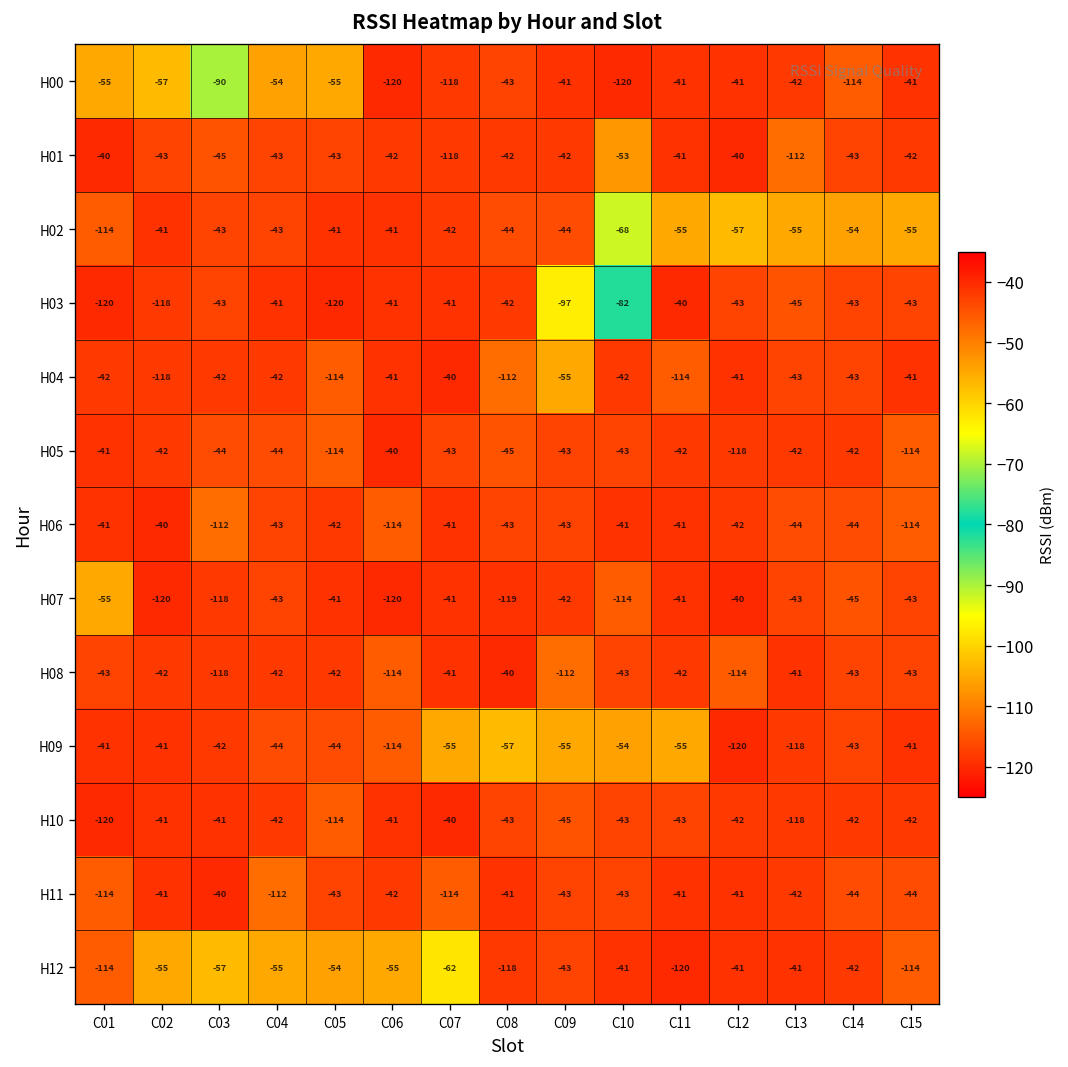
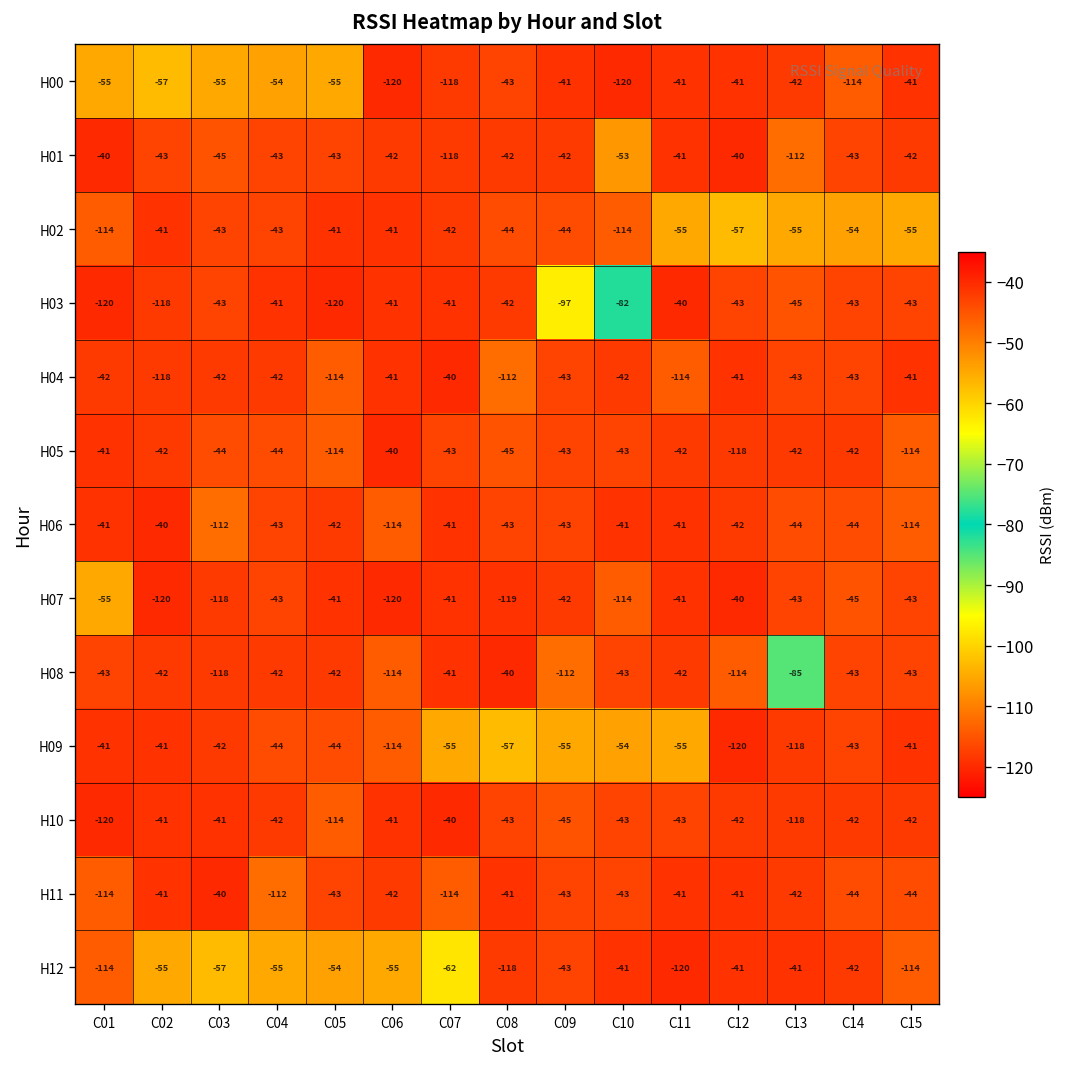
  {
    "H00": {
      "C01": -55,
      "C02": -57,
-     "C03": -90,
+     "C03": -55,
      "C04": -54,
      "C05": -55,
      "C06": -120,
      "C07": -118,
      "C08": -43,
      "C09": -41,
      "C10": -120,
      "C11": -41,
      "C12": -41
    },
    "H01": {
      "C01": -40,
      "C02": -43,
      "C03": -45,
      "C04": -43,
      "C05": -43,
      "C06": -42,
      "C07": -118,
      "C08": -42,
      "C09": -42,
      "C10": -53,
      "C11": -41,
      "C12": -40,
      "C13": -112,
      "C14": -43,
      "C15": -42
    },
    "H02": {
      "C01": -114,
      "C02": -41,
      "C03": -43,
      "C04": -43,
      "C05": -41,
      "C06": -41,
      "C07": -42,
      "C08": -44,
      "C09": -44,
-     "C10": -68,
+     "C10": -114,
      "C11": -55,
      "C12": -57,
      "C13": -55,
      "C14": -54,
      "C15": -55
    },
    "H03": {
      "C01": -120,
      "C02": -118,
      "C03": -43,
      "C04": -41,
      "C05": -120,
      "C06": -41,
      "C07": -41,
      "C08": -42,
      "C09": -97,
      "C10": -82,
      "C11": -40,
      "C12": -43,
      "C13": -45,
      "C14": -43,
      "C15": -43
    },
    "H04": {
      "C01": -42,
      "C02": -118,
      "C03": -42,
      "C04": -42,
      "C05": -114,
      "C06": -41,
      "C07": -40,
      "C08": -112,
-     "C09": -55,
+     "C09": -43,
      "C10": -42,
      "C11": -114,
      "C12": -41,
      "C13": -43,
      "C14": -43,
      "C15": -41
    },
    "H05": {
      "C01": -41,
      "C02": -42,
      "C03": -44,
      "C04": -44,
      "C05": -114,
      "C06": -40,
      "C07": -43,
      "C08": -45,
      "C09": -43,
      "C10": -43,
      "C11": -42,
      "C12": -118,
      "C13": -42,
      "C14": -42,
      "C15": -114
    },
    "H06": {
      "C01": -41,
      "C02": -40,
      "C03": -112,
      "C04": -43,
      "C05": -42,
      "C06": -114,
      "C07": -41,
      "C08": -43,
      "C09": -43,
      "C10": -41,
      "C11": -41,
      "C12": -42,
      "C13": -44,
      "C14": -44,
      "C15": -114
    },
    "H07": {
      "C01": -55,
      "C02": -120,
      "C03": -118,
      "C04": -43,
      "C05": -41,
      "C06": -120,
      "C07": -41,
      "C08": -119,
      "C09": -42,
      "C10": -114,
      "C11": -41,
      "C12": -40,
      "C13": -43,
      "C14": -45,
      "C15": -43
    },
    "H08": {
      "C01": -43,
      "C02": -42,
      "C03": -118,
      "C04": -42,
      "C05": -42,
      "C06": -114,
      "C07": -41,
      "C08": -40,
      "C09": -112,
      "C10": -43,
      "C11": -42,
      "C12": -114,
-     "C13": -41,
+     "C13": -85,
      "C14": -43,
      "C15": -43
    },
    "H09": {
      "C01": -41,
      "C02": -41,
      "C03": -42,
      "C04": -44,
      "C05": -44,
      "C06": -114,
      "C07": -55,
      "C08": -57,
      "C09": -55,
      "C10": -54,
      "C11": -55,
      "C12": -120,
      "C13": -118,
      "C14": -43,
      "C15": -41
    },
    "H10": {
      "C01": -120,
      "C02": -41,
      "C03": -41,
      "C04": -42,
      "C05": -114,
      "C06": -41,
      "C07": -40,
      "C08": -43,
      "C09": -45,
      "C10": -43,
      "C11": -43,
      "C12": -42,
      "C13": -118,
      "C14": -42,
      "C15": -42
    },
    "H11": {
      "C01": -114,
      "C02": -41,
      "C03": -40,
      "C04": -112,
      "C05": -43,
      "C06": -42,
      "C07": -114,
      "C08": -41,
      "C09": -43,
      "C10": -43,
      "C11": -41,
      "C12": -41,
      "C13": -42,
      "C14": -44,
      "C15": -44
    },
    "H12": {
      "C01": -114,
      "C02": -55,
      "C03": -57,
      "C04": -55,
      "C05": -54,
      "C06": -55,
      "C07": -62,
      "C08": -118,
      "C09": -43,
      "C10": -41,
      "C11": -120,
      "C12": -41,
      "C13": -41,
      "C14": -42,
      "C15": -114
    }
  }
